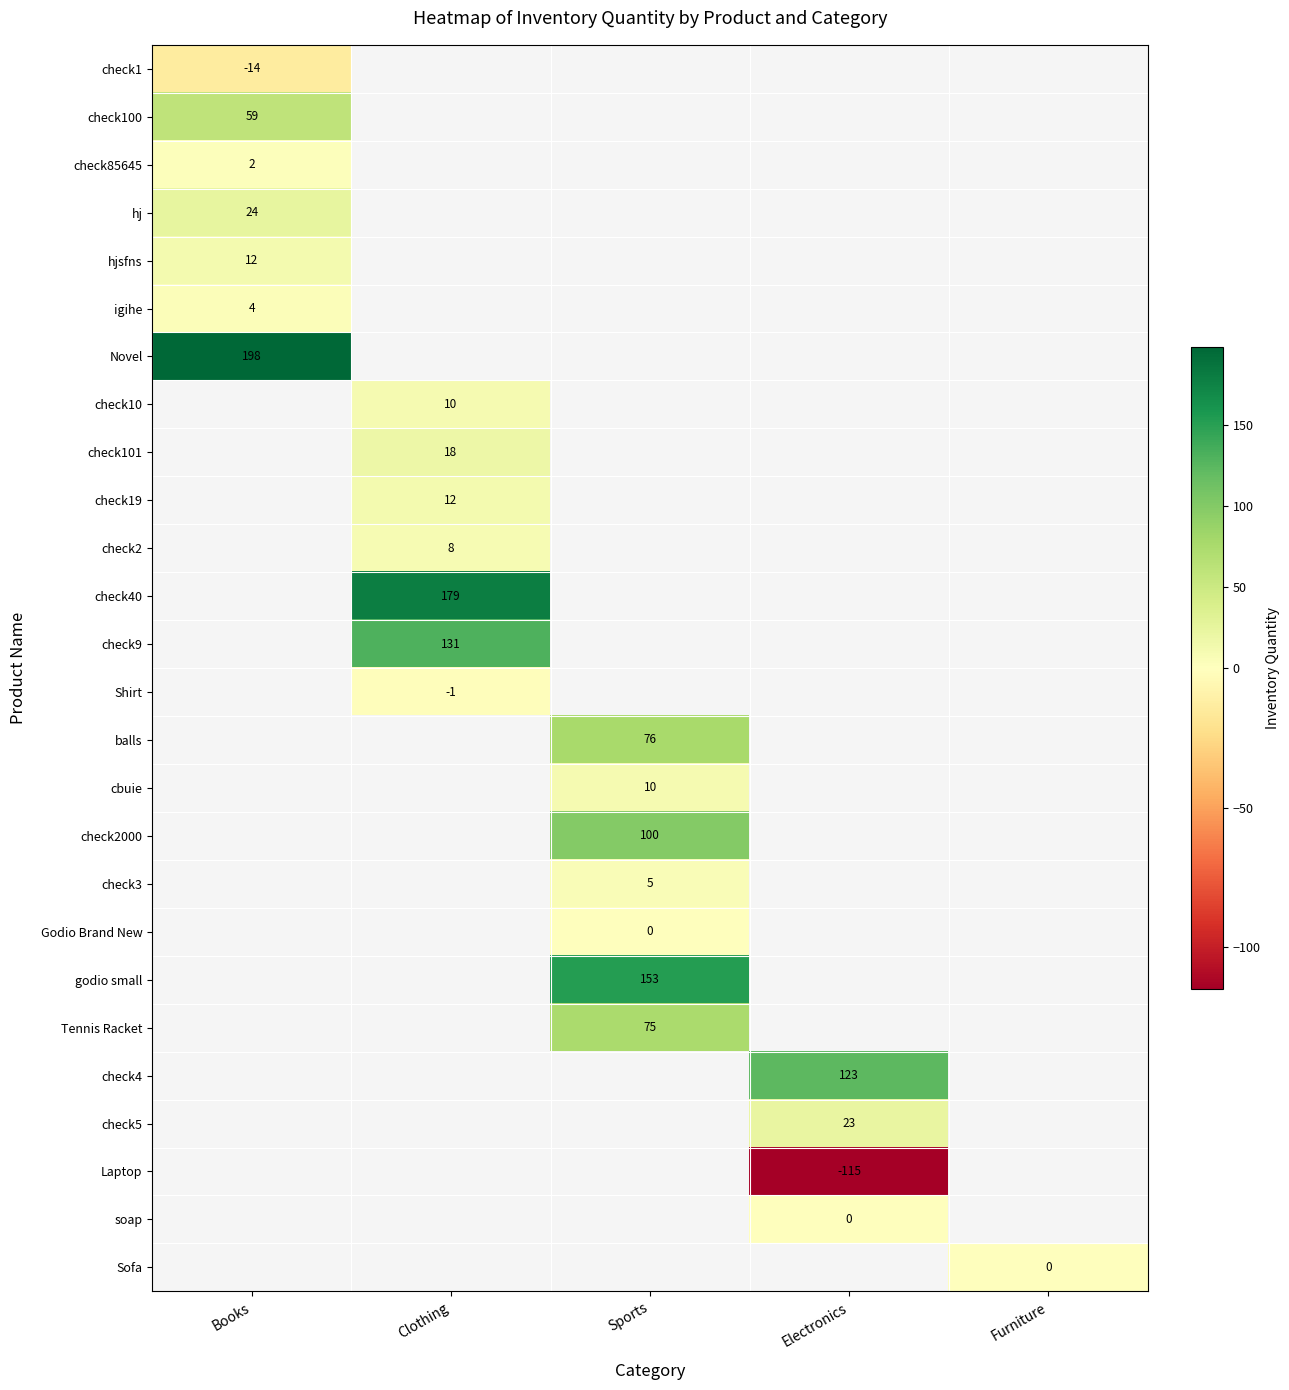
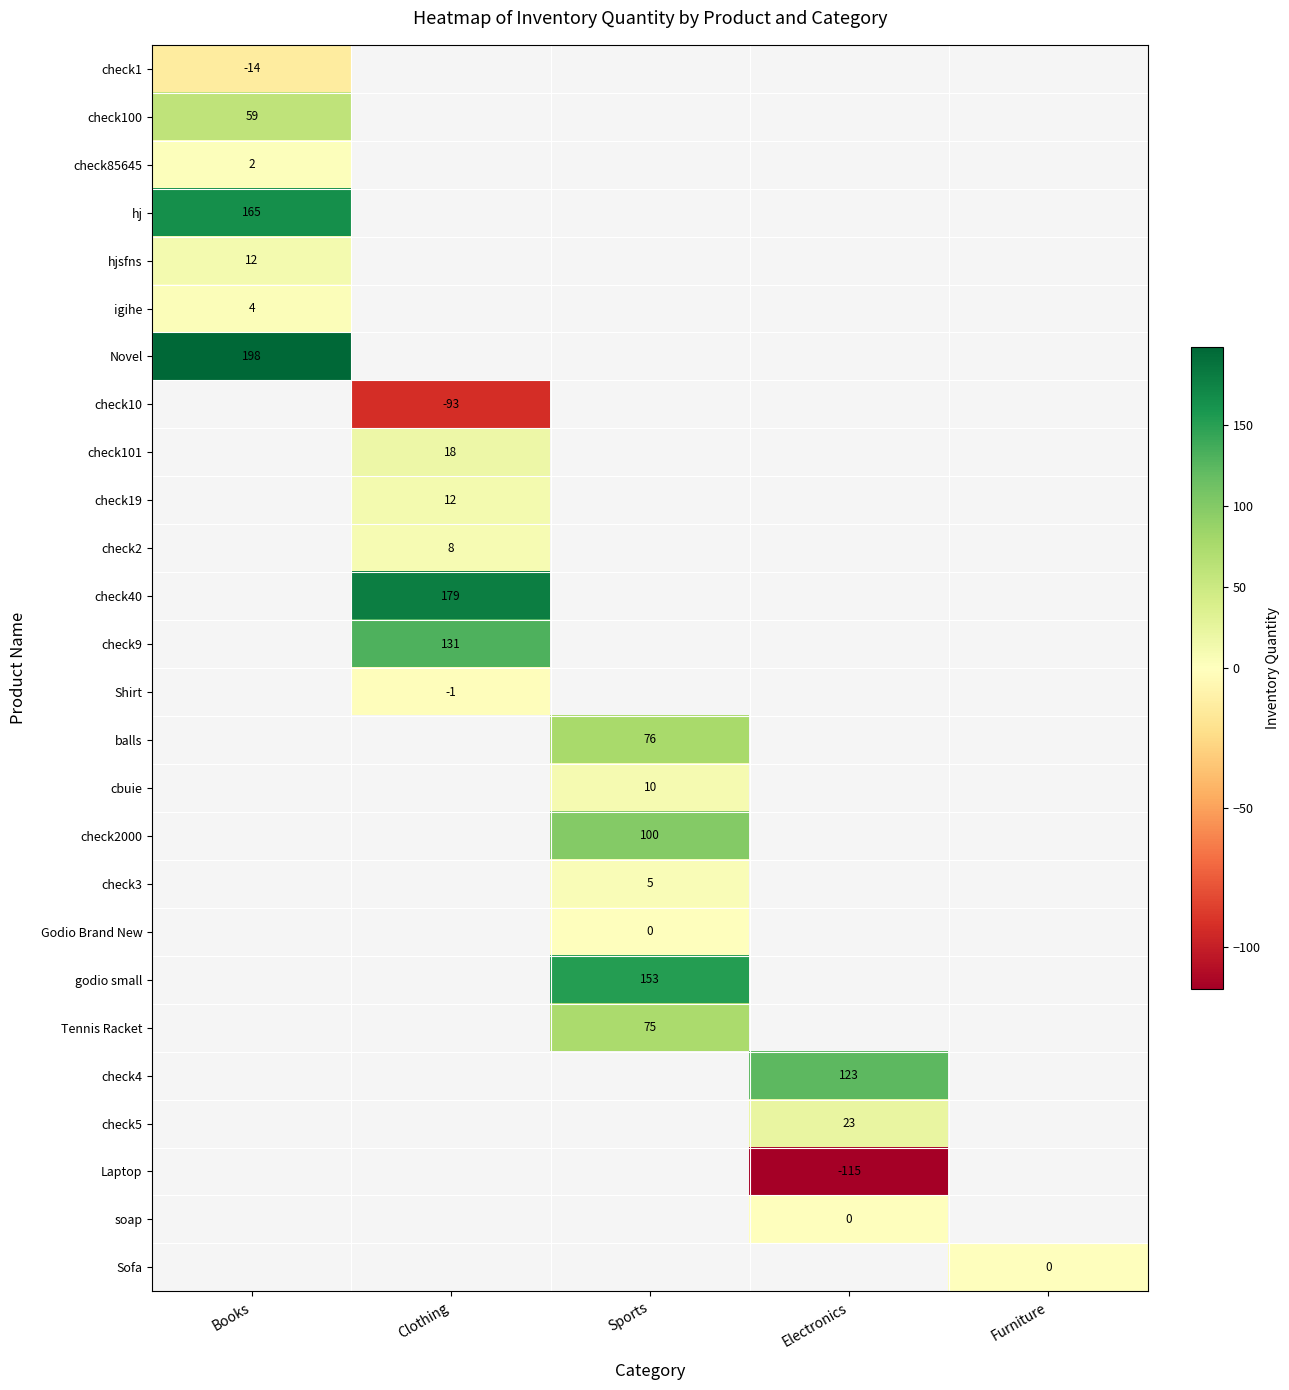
  {
    "check1": {
      "Books": -14
    },
    "check100": {
      "Books": 59
    },
    "check85645": {
      "Books": 2
    },
    "hj": {
-     "Books": 24
+     "Books": 165
    },
    "hjsfns": {
      "Books": 12
    },
    "igihe": {
      "Books": 4
    },
    "Novel": {
      "Books": 198
    },
    "check10": {
-     "Clothing": 10
+     "Clothing": -93
    },
    "check101": {
      "Clothing": 18
    },
    "check19": {
      "Clothing": 12
    },
    "check2": {
      "Clothing": 8
    },
    "check40": {
      "Clothing": 179
    },
    "check9": {
      "Clothing": 131
    },
    "Shirt": {
      "Clothing": -1
    },
    "balls": {
      "Sports": 76
    },
    "cbuie": {
      "Sports": 10
    },
    "check2000": {
      "Sports": 100
    },
    "check3": {
      "Sports": 5
    },
    "Godio Brand New": {
      "Sports": 0
    },
    "godio small": {
      "Sports": 153
    },
    "Tennis Racket": {
      "Sports": 75
    },
    "check4": {
      "Electronics": 123
    },
    "check5": {
      "Electronics": 23
    },
    "Laptop": {
      "Electronics": -115
    },
    "soap": {
      "Electronics": 0
    },
    "Sofa": {
      "Furniture": 0
    }
  }
